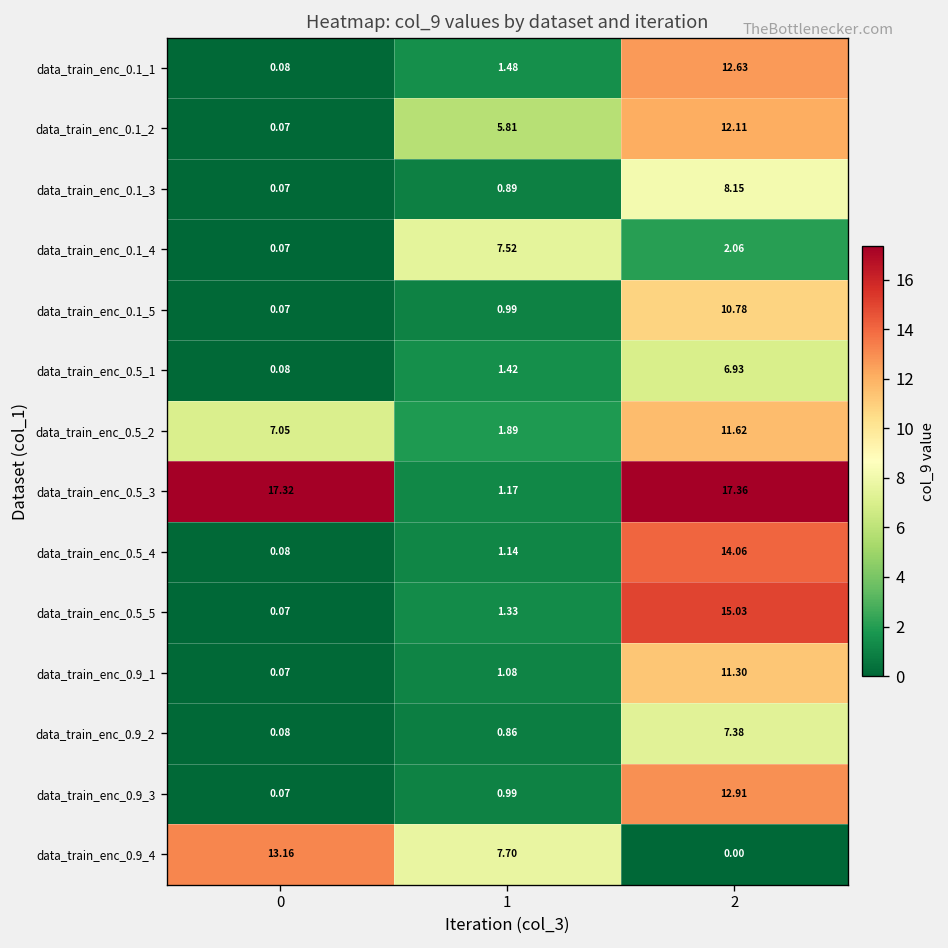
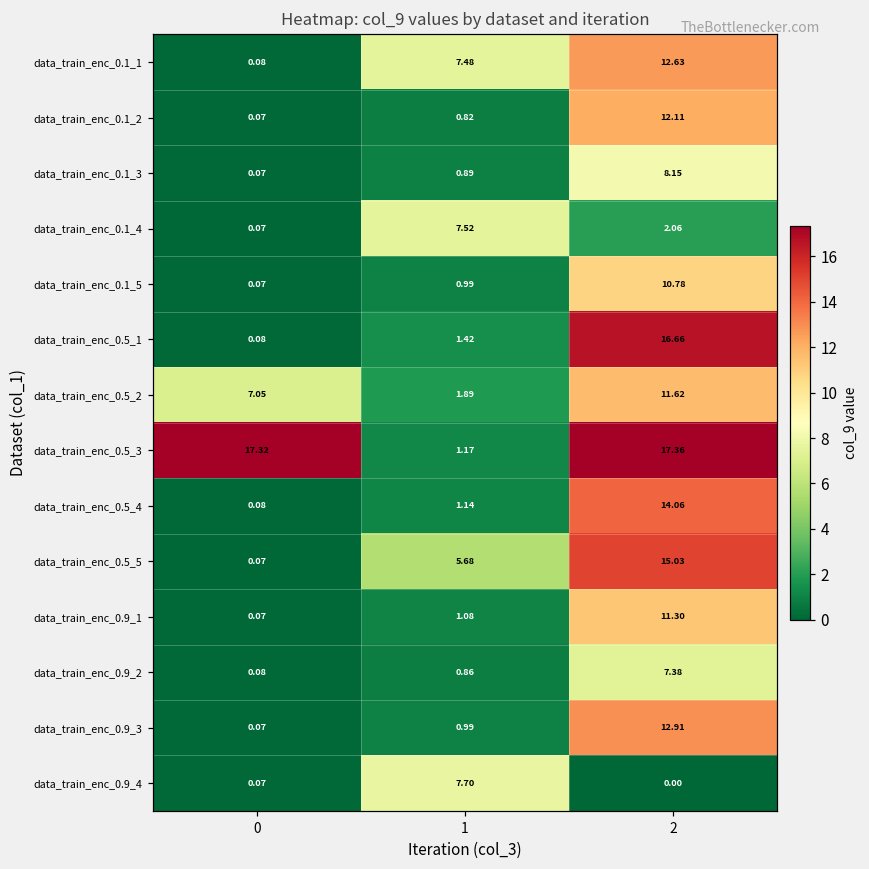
  {
    "data_train_enc_0.1_1": {
      "0": 0.08,
-     "1": 1.48,
+     "1": 7.48,
      "2": 12.63
    },
    "data_train_enc_0.1_2": {
      "0": 0.07,
-     "1": 5.81,
+     "1": 0.82,
      "2": 12.11
    },
    "data_train_enc_0.1_3": {
      "0": 0.07,
      "1": 0.89,
      "2": 8.15
    },
    "data_train_enc_0.1_4": {
      "0": 0.07,
      "1": 7.52,
      "2": 2.06
    },
    "data_train_enc_0.1_5": {
      "0": 0.07,
      "1": 0.99,
      "2": 10.78
    },
    "data_train_enc_0.5_1": {
      "0": 0.08,
      "1": 1.42,
-     "2": 6.93
+     "2": 16.66
    },
    "data_train_enc_0.5_2": {
      "0": 7.05,
      "1": 1.89,
      "2": 11.62
    },
    "data_train_enc_0.5_3": {
      "0": 17.32,
      "1": 1.17,
      "2": 17.36
    },
    "data_train_enc_0.5_4": {
      "0": 0.08,
      "1": 1.14,
      "2": 14.06
    },
    "data_train_enc_0.5_5": {
      "0": 0.07,
-     "1": 1.33,
+     "1": 5.68,
      "2": 15.03
    },
    "data_train_enc_0.9_1": {
      "0": 0.07,
      "1": 1.08,
      "2": 11.30
    },
    "data_train_enc_0.9_2": {
      "0": 0.08,
      "1": 0.86,
      "2": 7.38
    },
    "data_train_enc_0.9_3": {
      "0": 0.07,
      "1": 0.99,
      "2": 12.91
    },
    "data_train_enc_0.9_4": {
-     "0": 13.16,
+     "0": 0.07,
      "1": 7.70,
      "2": 0.00
    }
  }
